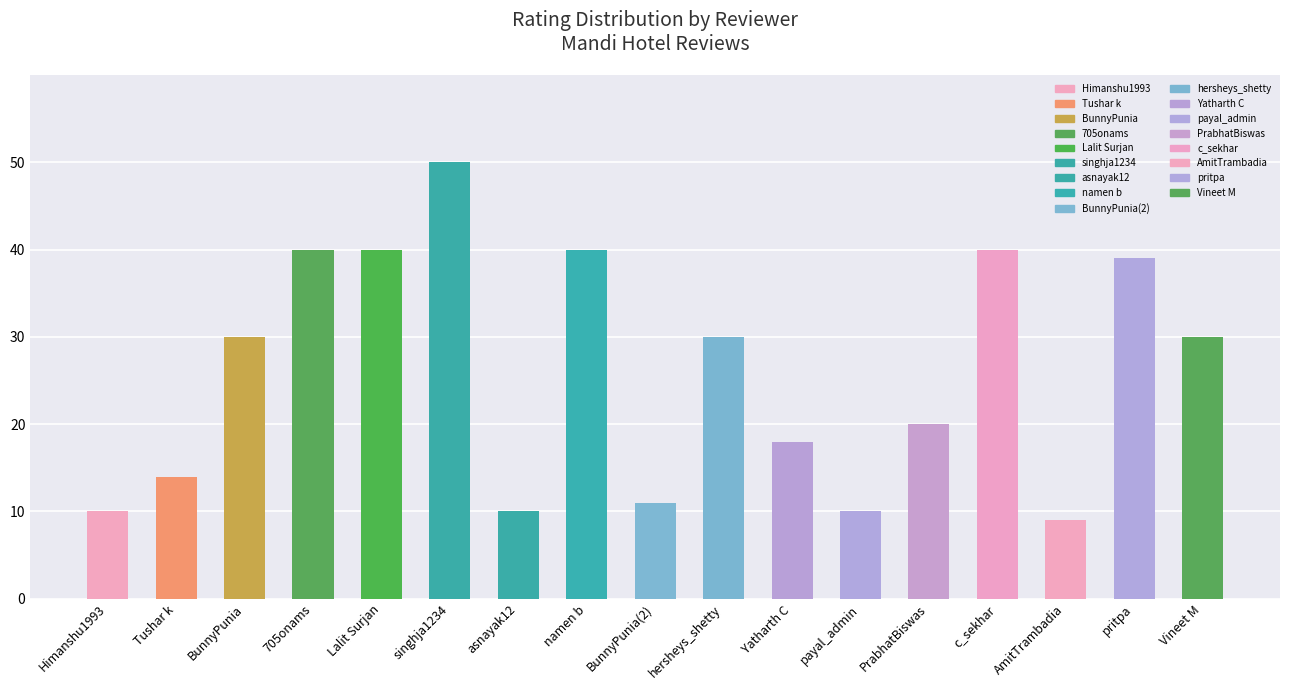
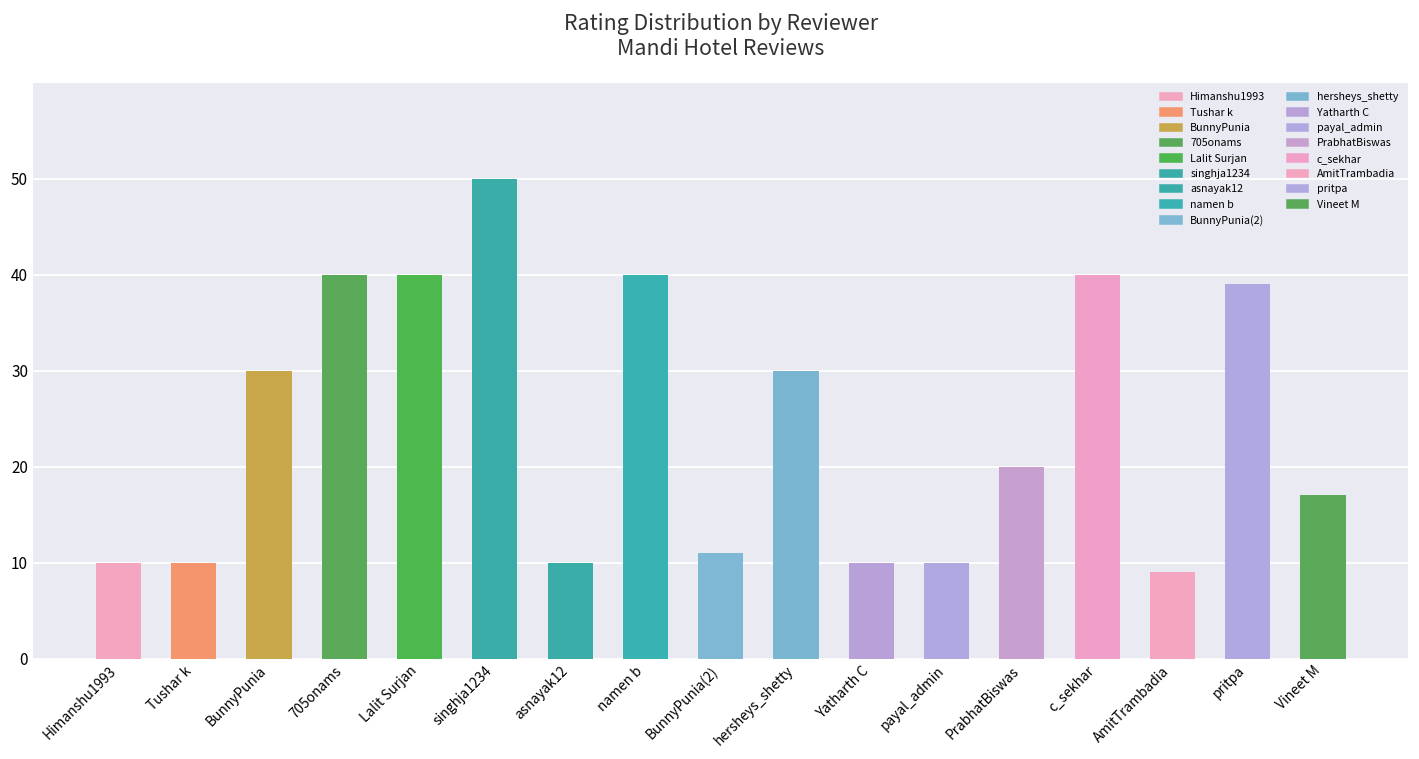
  {
    "Himanshu1993": 10,
-   "Tushar k": 14,
+   "Tushar k": 10,
    "BunnyPunia": 30,
    "705onams": 40,
    "Lalit Surjan": 40,
    "singhja1234": 50,
    "asnayak12": 10,
    "namen b": 40,
    "BunnyPunia(2)": 11,
    "hersheys_shetty": 30,
-   "Yatharth C": 18,
+   "Yatharth C": 10,
    "payal_admin": 10,
    "PrabhatBiswas": 20,
    "c_sekhar": 40,
    "AmitTrambadia": 9,
    "pritpa": 39,
-   "Vineet M": 30
+   "Vineet M": 17
  }
